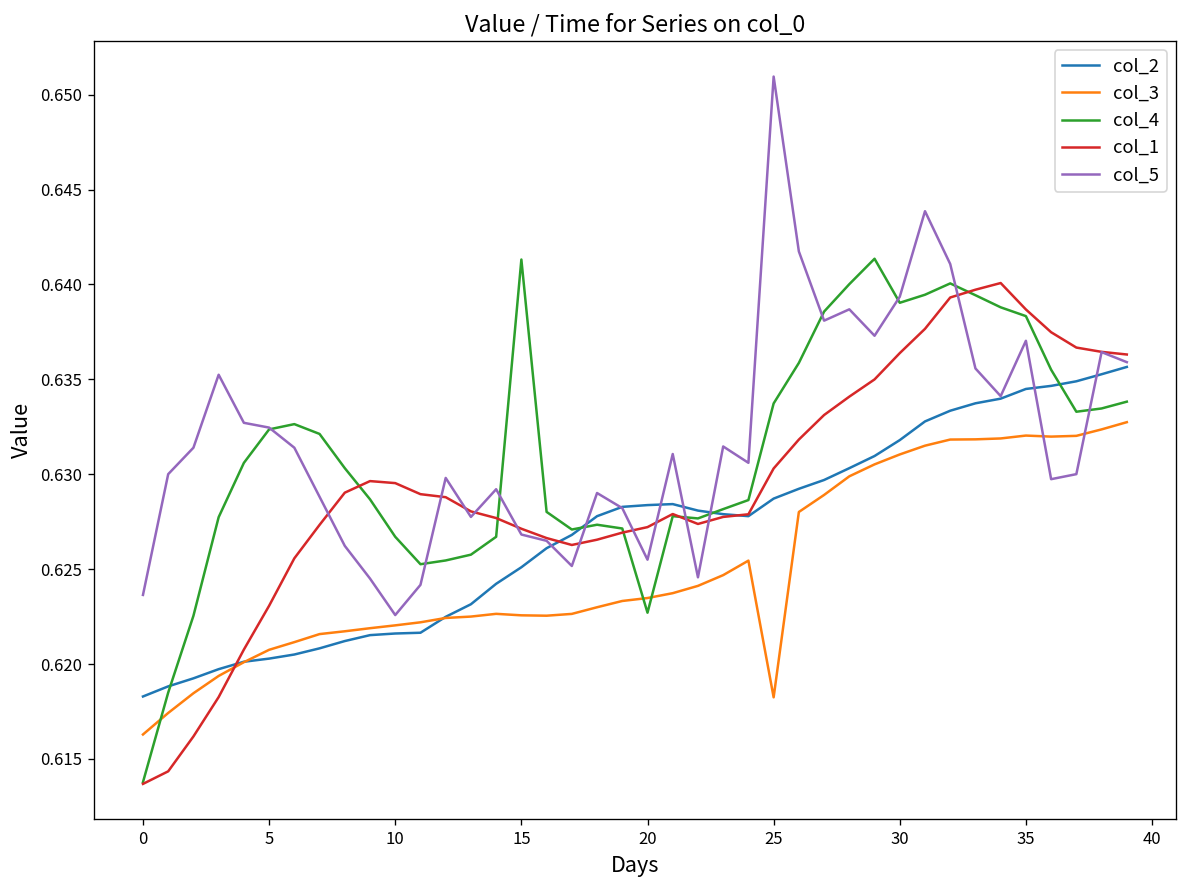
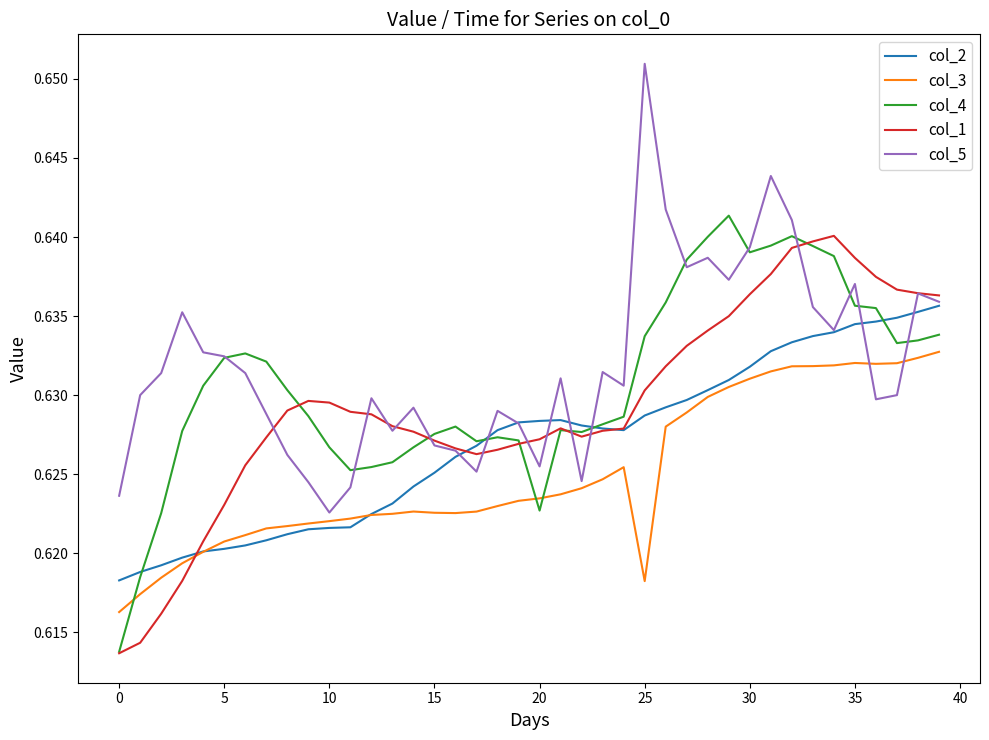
  {
    "col_2": {
      "0": 0.6183,
      "5": 0.6203,
      "10": 0.6216,
      "15": 0.6251,
      "20": 0.6284,
      "25": 0.6287,
      "30": 0.6318,
      "35": 0.6345
    },
    "col_3": {
      "0": 0.6163,
      "5": 0.6207,
      "10": 0.6220,
      "15": 0.6226,
      "20": 0.6235,
      "25": 0.6182,
      "30": 0.6310,
      "35": 0.6320
    },
    "col_4": {
      "10": 0.6267,
-     "15": 0.6413,
+     "15": 0.6276,
      "20": 0.6227,
      "25": 0.6337,
      "30": 0.6390,
-     "35": 0.6383
+     "35": 0.6357
    },
    "col_1": {
      "5": 0.6231,
      "10": 0.6295,
      "15": 0.6271,
      "20": 0.6272,
      "25": 0.6303,
      "30": 0.6364,
      "35": 0.6387
    },
    "col_5": {
      "0": 0.6236,
      "10": 0.6226,
      "15": 0.6268,
      "20": 0.6255,
      "25": 0.6510,
      "30": 0.6394,
      "35": 0.6370
    }
  }
